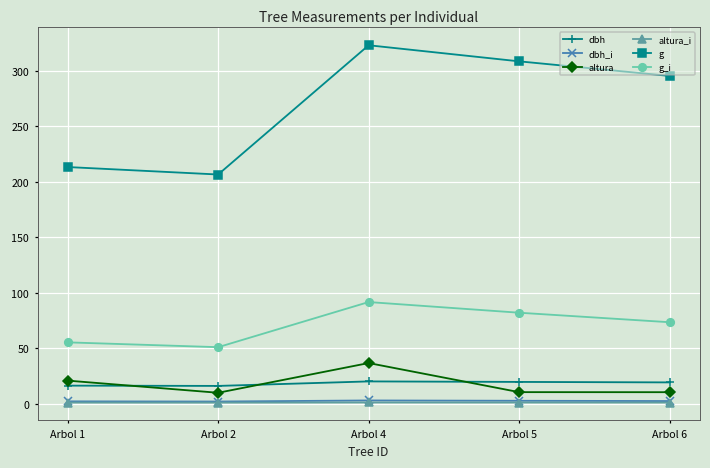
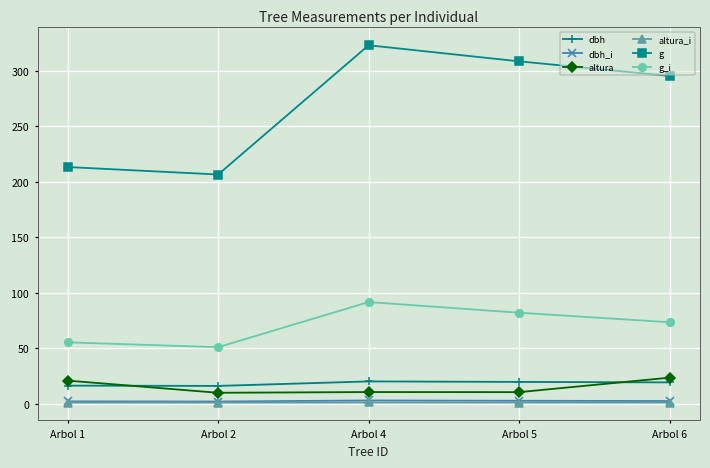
  {
    "altura": {
      "Arbol 1": 21,
      "Arbol 2": 10,
-     "Arbol 4": 37,
+     "Arbol 4": 11,
      "Arbol 5": 11,
-     "Arbol 6": 11
+     "Arbol 6": 24
    }
  }
